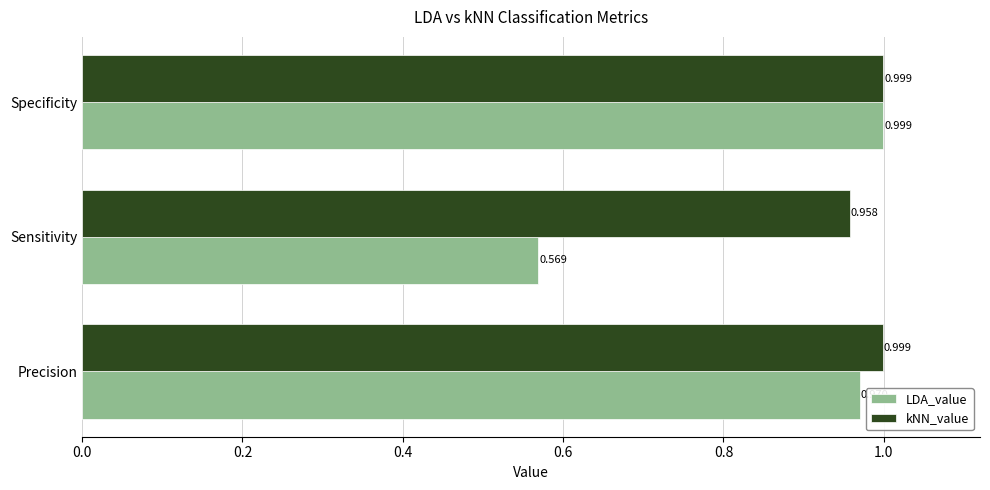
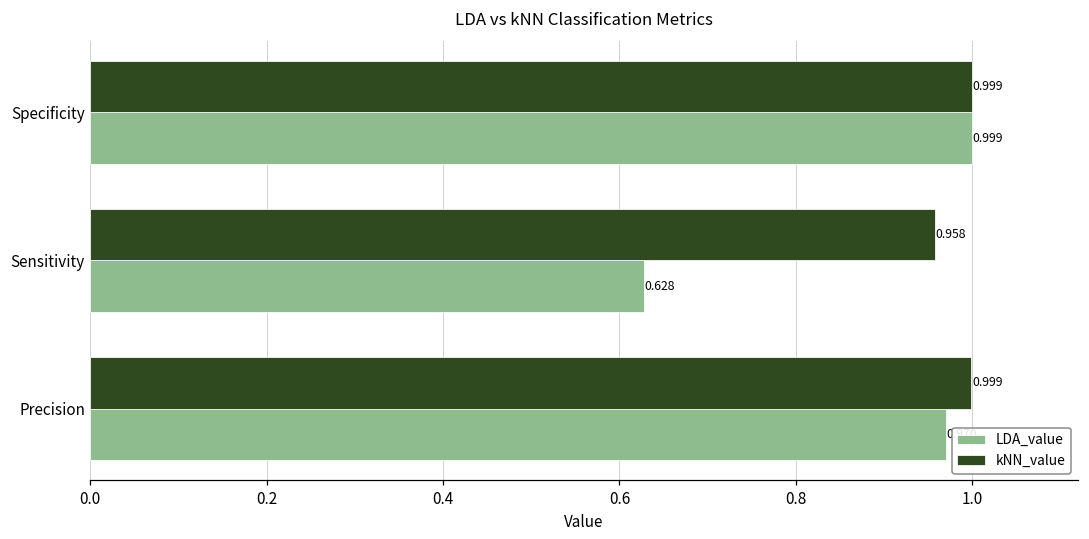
  {
    "LDA_value": {
      "Specificity": 0.999,
-     "Sensitivity": 0.569
+     "Sensitivity": 0.628
    },
    "kNN_value": {
      "Specificity": 0.999,
      "Sensitivity": 0.958,
      "Precision": 0.999
    }
  }
